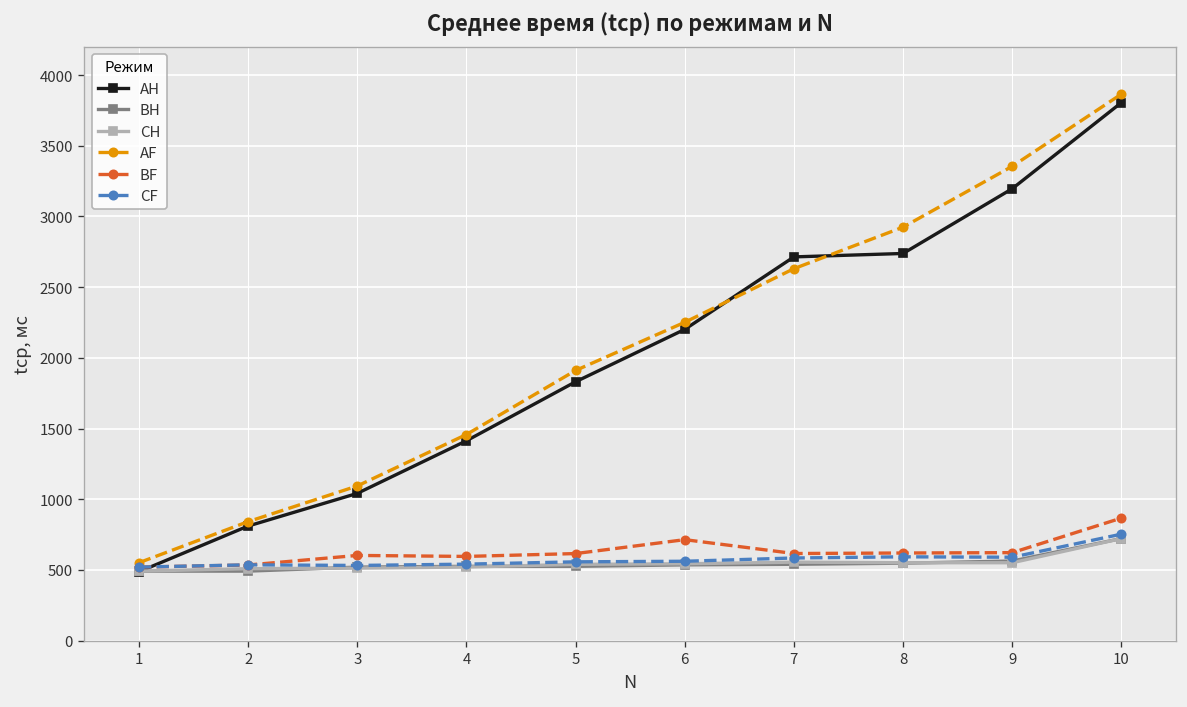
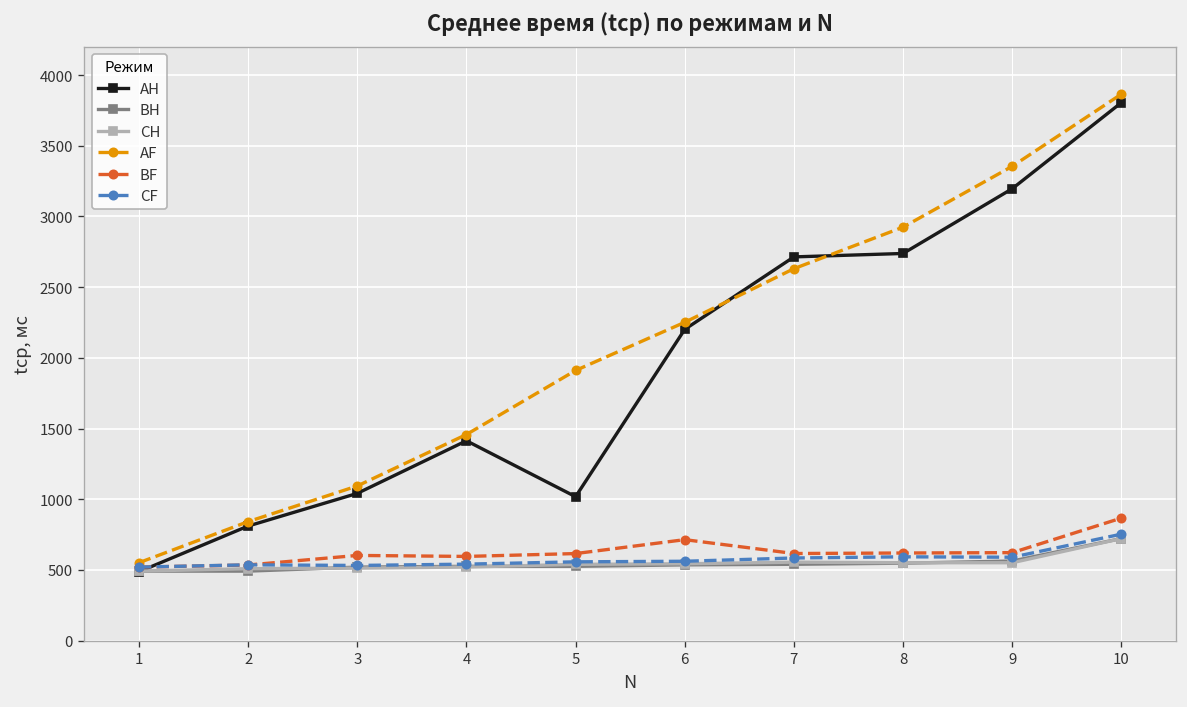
  {
    "AH": {
      "2": 810,
      "3": 1040,
      "4": 1410,
-     "5": 1830,
+     "5": 1020,
      "6": 2200,
      "7": 2710,
      "8": 2740,
      "9": 3200,
      "10": 3810
    },
    "AF": {
      "1": 550,
      "2": 840,
      "3": 1090,
      "4": 1460,
      "5": 1910,
      "6": 2250,
      "7": 2630,
      "8": 2920,
      "9": 3360,
      "10": 3870
    },
    "BF": {
      "3": 600,
      "4": 600,
      "5": 620,
      "6": 710,
      "7": 620,
      "8": 620,
      "9": 620,
      "10": 870
    },
    "CF": {
      "7": 580,
      "8": 590,
      "9": 590,
      "10": 750
    }
  }
